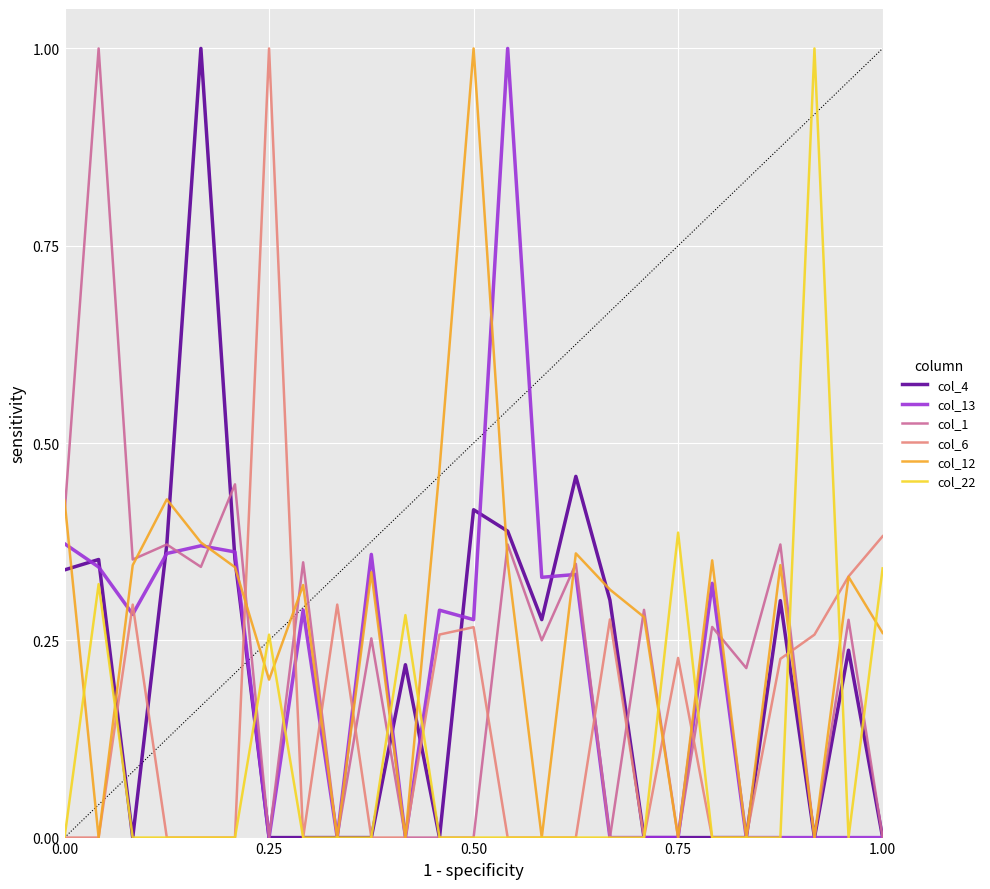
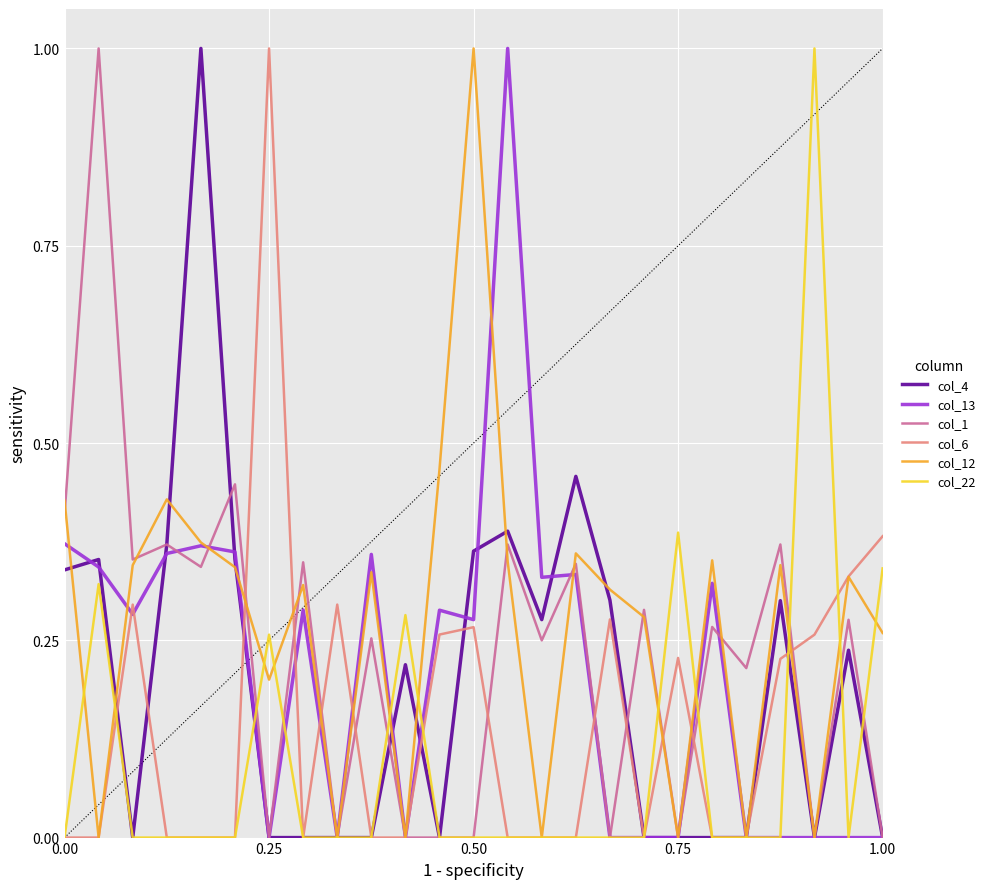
  {
    "col_4": {
      "0.00": 0.34,
-     "0.50": 0.42
+     "0.50": 0.36
    },
    "col_13": {
      "0.00": 0.37,
      "0.50": 0.28
    }
  }
